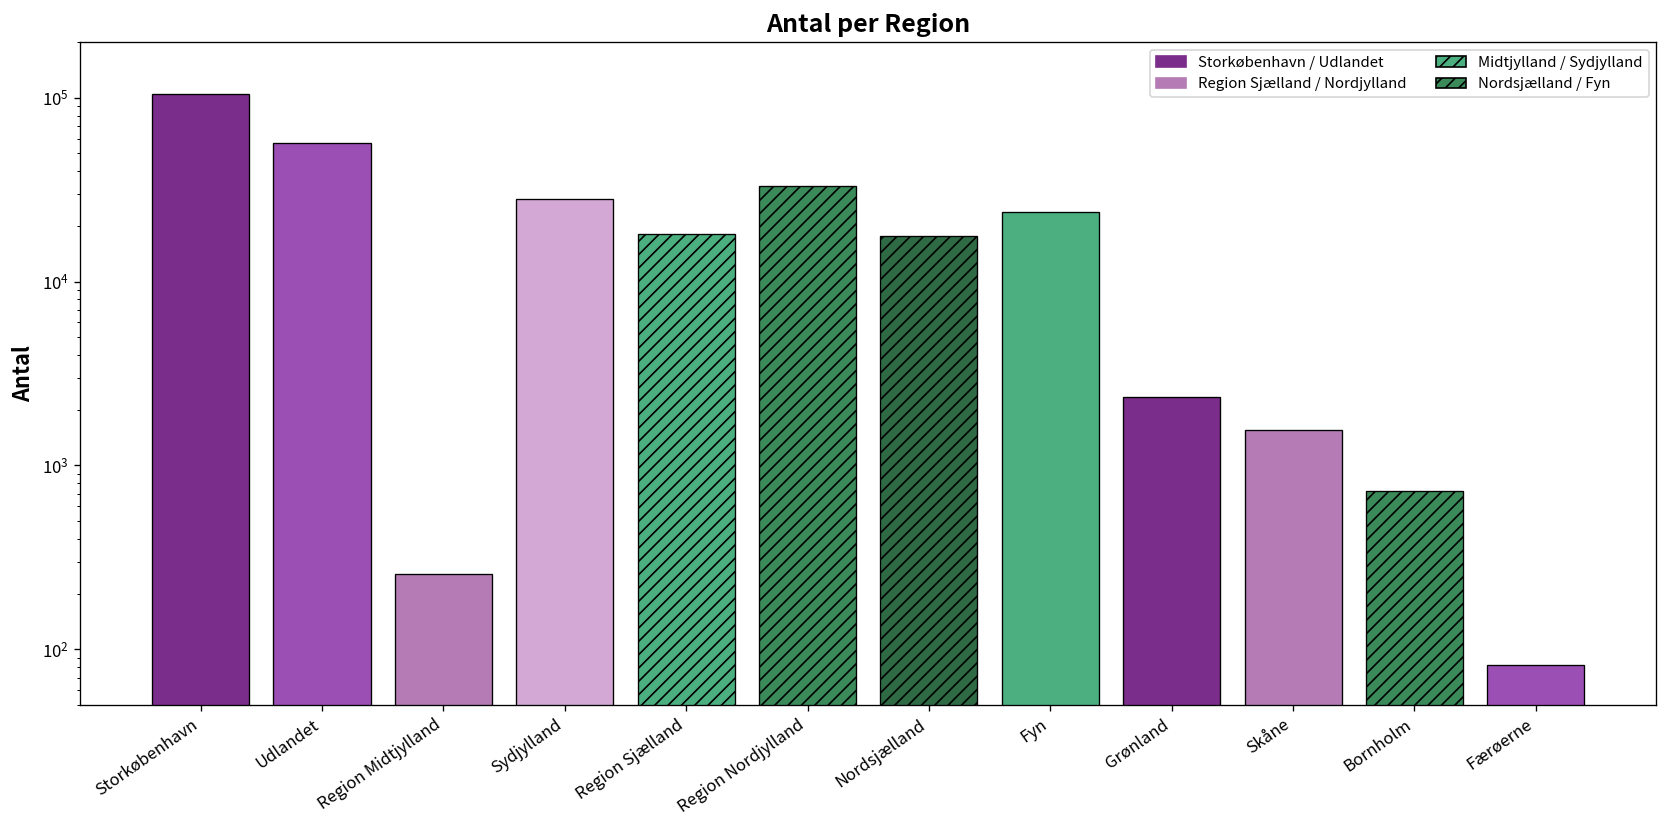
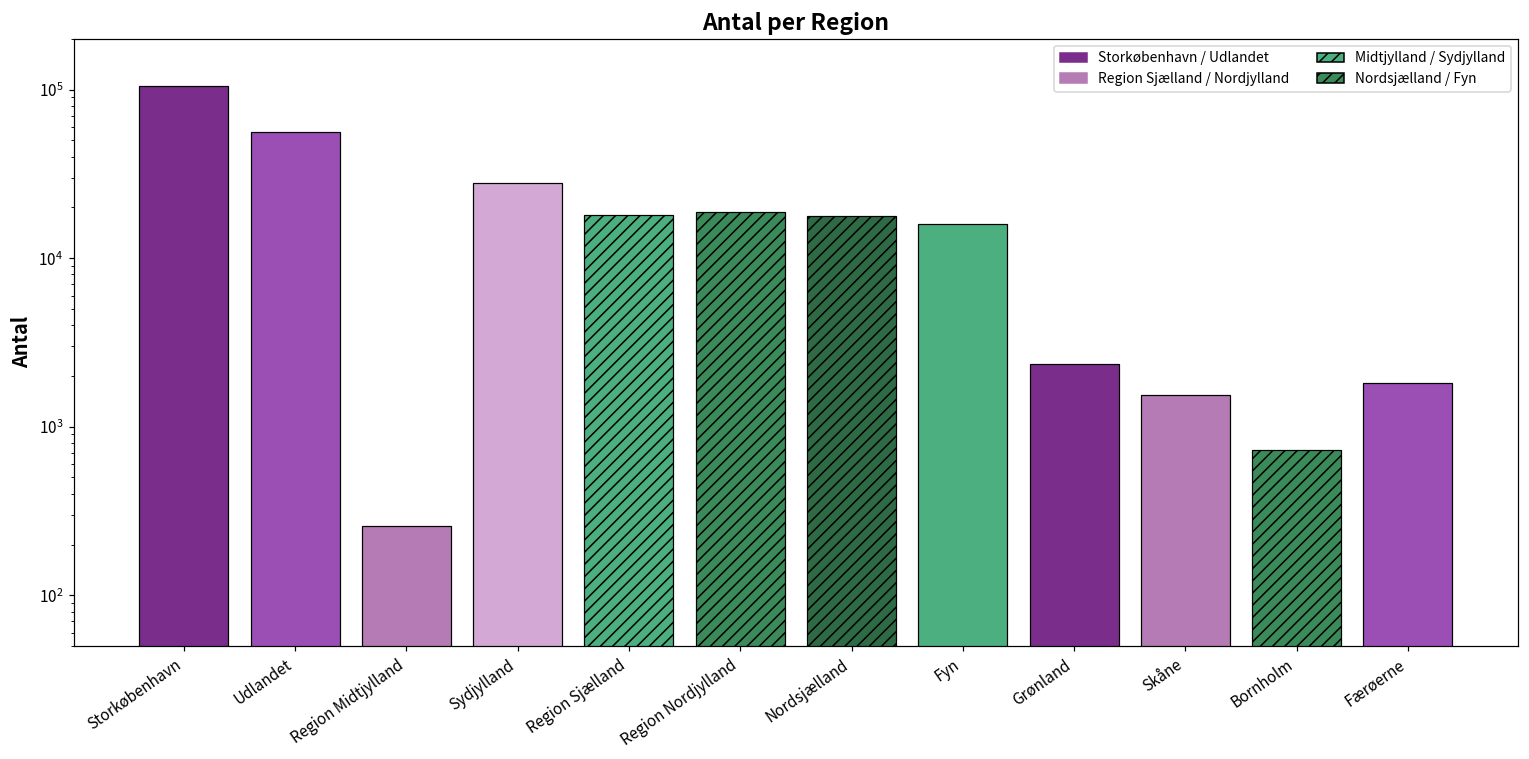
  {
    "Storkøbenhavn": 110000,
    "Udlandet": 56000,
    "Region Midtjylland": 260,
    "Sydjylland": 28000,
    "Region Sjælland": 18000,
-   "Region Nordjylland": 33000,
+   "Region Nordjylland": 19000,
    "Nordsjælland": 18000,
-   "Fyn": 24000,
+   "Fyn": 16000,
    "Grønland": 2400,
    "Skåne": 1600,
    "Bornholm": 700,
-   "Færøerne": 80
+   "Færøerne": 1800
  }
